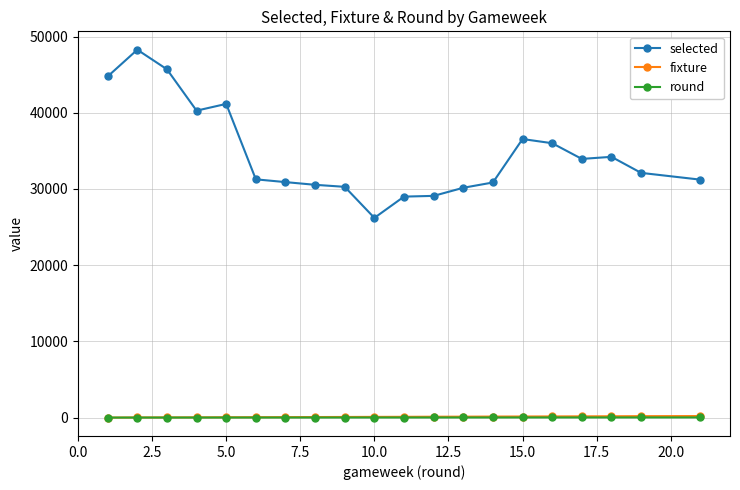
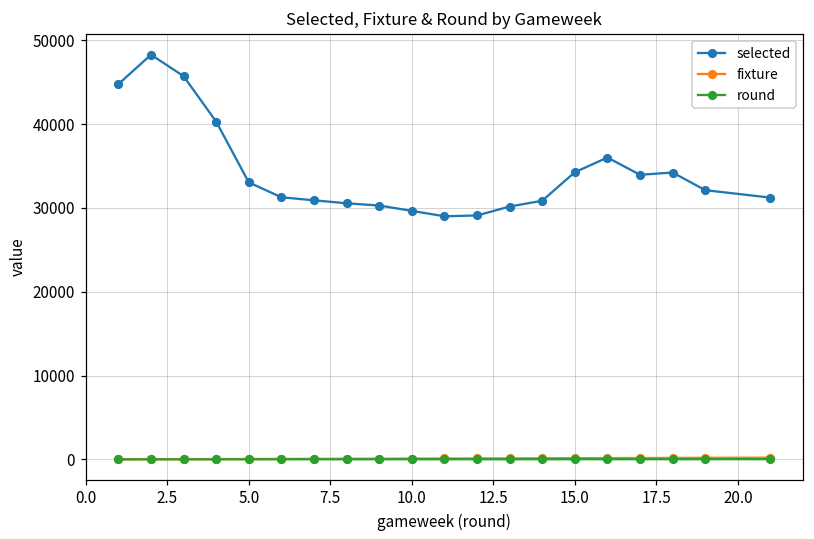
  {
    "selected": {
-     "5.0": 41000,
-     "10.0": 26000,
-     "15.0": 37000
+     "5.0": 33000,
+     "10.0": 30000,
+     "15.0": 34000
    }
  }
